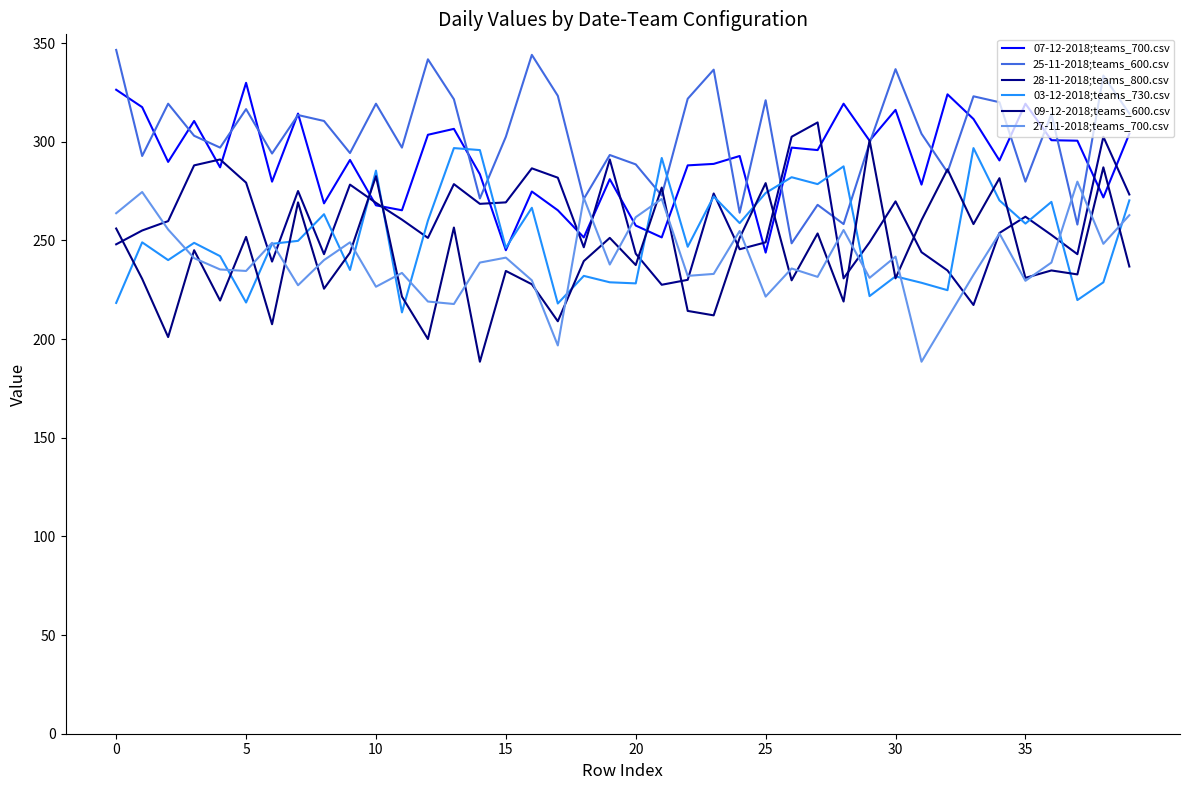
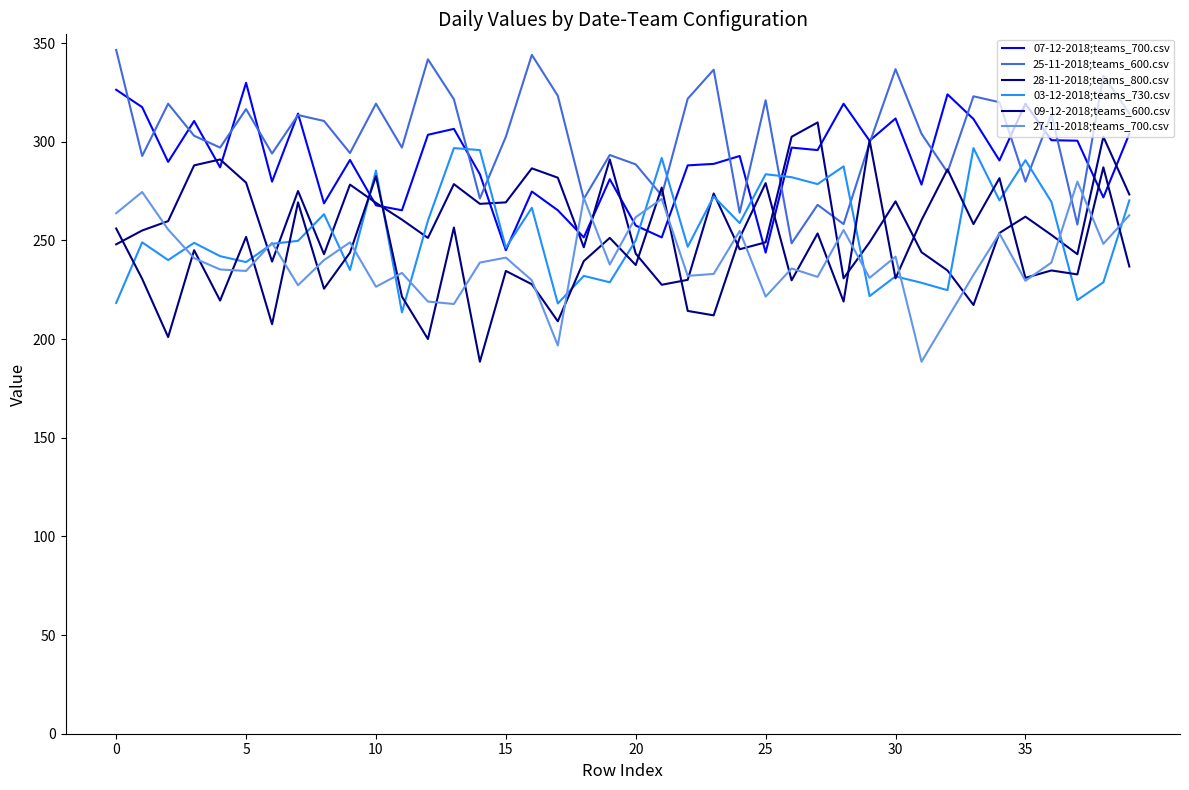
  {
    "07-12-2018;teams_700.csv": {
      "0": 326,
      "5": 330,
      "20": 258,
      "25": 244,
-     "30": 316
+     "30": 312
    },
    "03-12-2018;teams_730.csv": {
      "0": 218,
-     "5": 219,
+     "5": 239,
      "10": 285,
-     "20": 228,
-     "25": 274,
-     "35": 259
+     "20": 250,
+     "25": 284,
+     "35": 291
    }
  }
